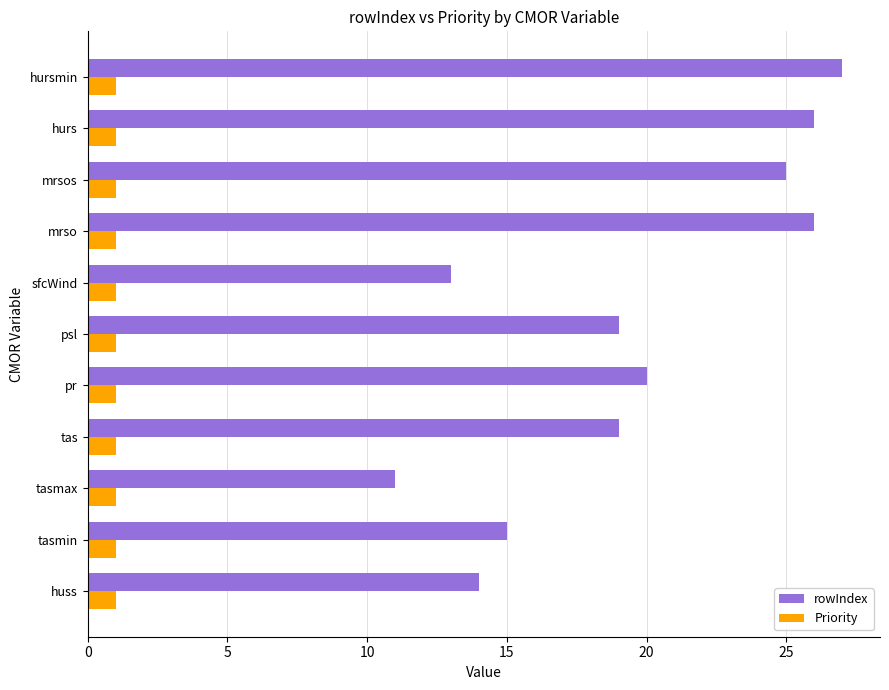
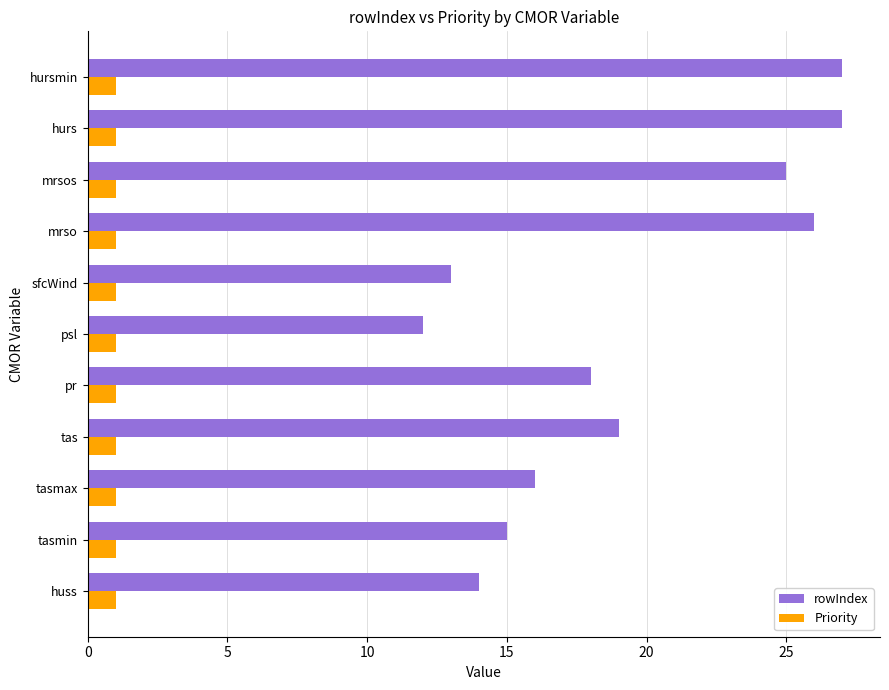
  {
    "rowIndex": {
      "hursmin": 27,
-     "hurs": 26,
+     "hurs": 27,
      "mrsos": 25,
      "mrso": 26,
      "sfcWind": 13,
-     "psl": 19,
-     "pr": 20,
+     "psl": 12,
+     "pr": 18,
      "tas": 19,
-     "tasmax": 11,
+     "tasmax": 16,
      "tasmin": 15,
      "huss": 14
    },
    "Priority": {
      "hursmin": 1,
      "hurs": 1,
      "mrsos": 1,
      "mrso": 1,
      "sfcWind": 1,
      "psl": 1,
      "pr": 1,
      "tas": 1,
      "tasmax": 1,
      "tasmin": 1,
      "huss": 1
    }
  }
